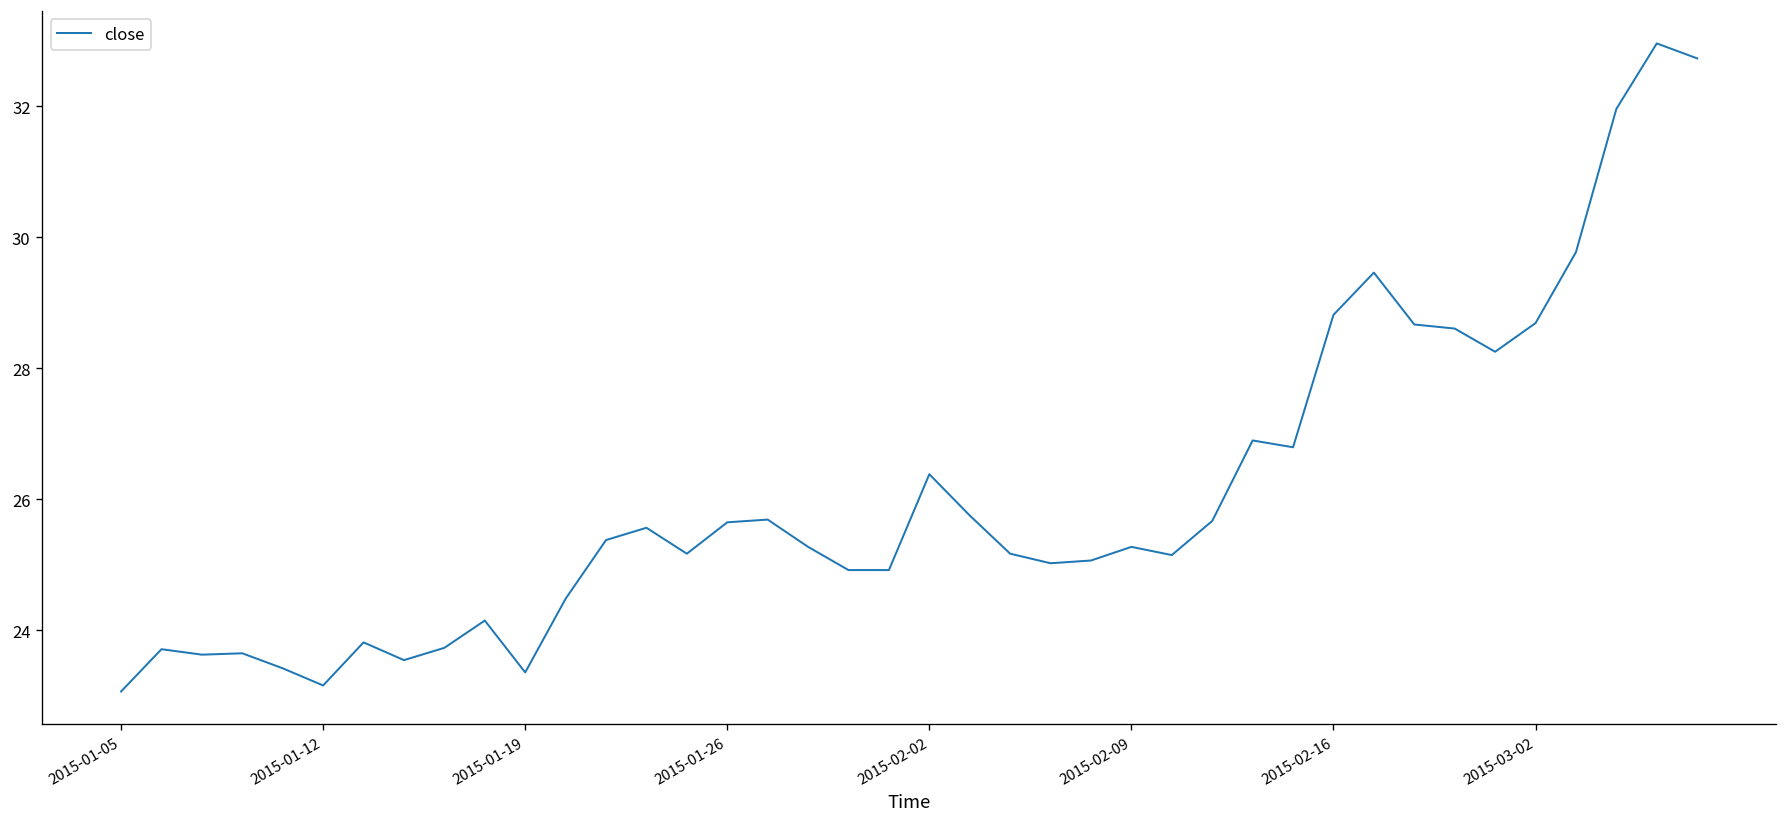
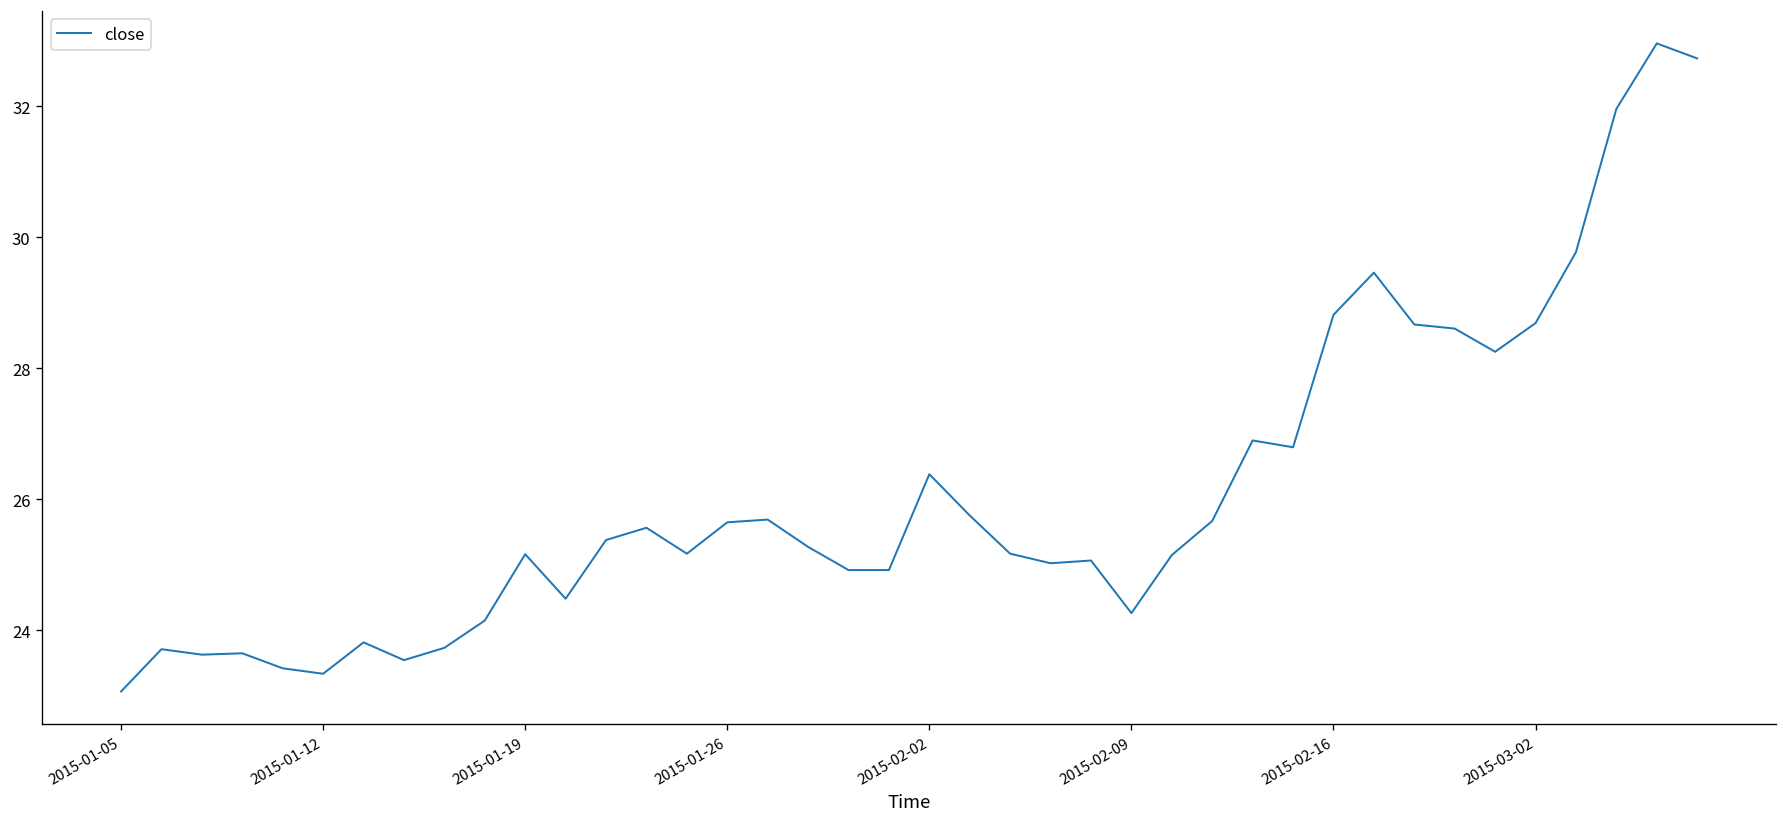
  {
    "2015-01-05": 23.1,
-   "2015-01-12": 23.2,
-   "2015-01-19": 23.4,
+   "2015-01-12": 23.3,
+   "2015-01-19": 25.2,
    "2015-01-26": 25.7,
    "2015-02-02": 26.4,
-   "2015-02-09": 25.3,
+   "2015-02-09": 24.3,
    "2015-02-16": 28.8,
    "2015-03-02": 28.7
  }
